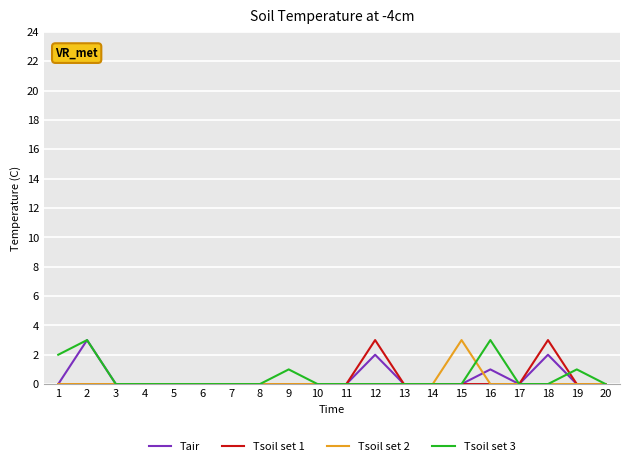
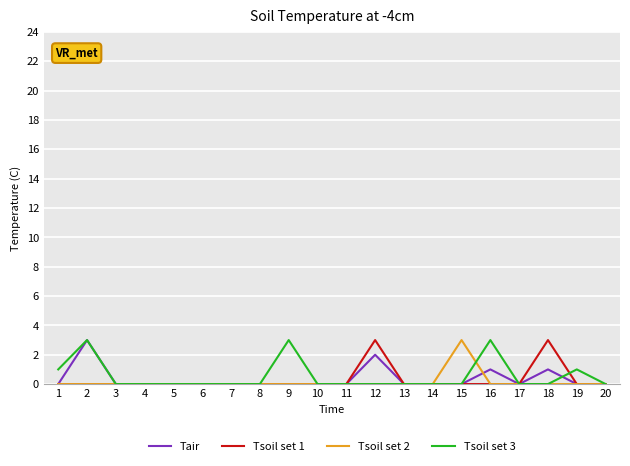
  {
    "Tair": {
      "12": 2,
      "16": 1,
-     "18": 2
+     "18": 1
    },
    "Tsoil set 1": {
      "12": 3,
      "18": 3
    },
    "Tsoil set 2": {
      "15": 3
    },
    "Tsoil set 3": {
-     "1": 2,
-     "9": 1,
+     "1": 1,
+     "9": 3,
      "16": 3,
      "19": 1
    }
  }
